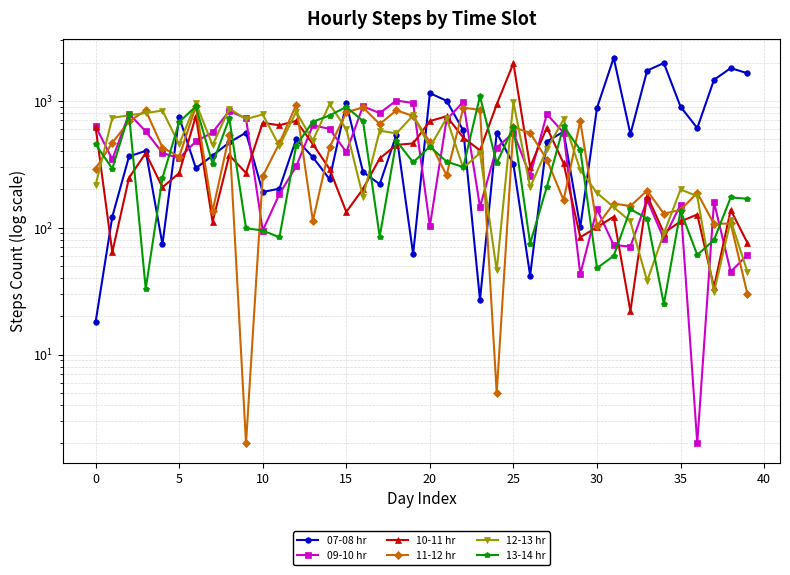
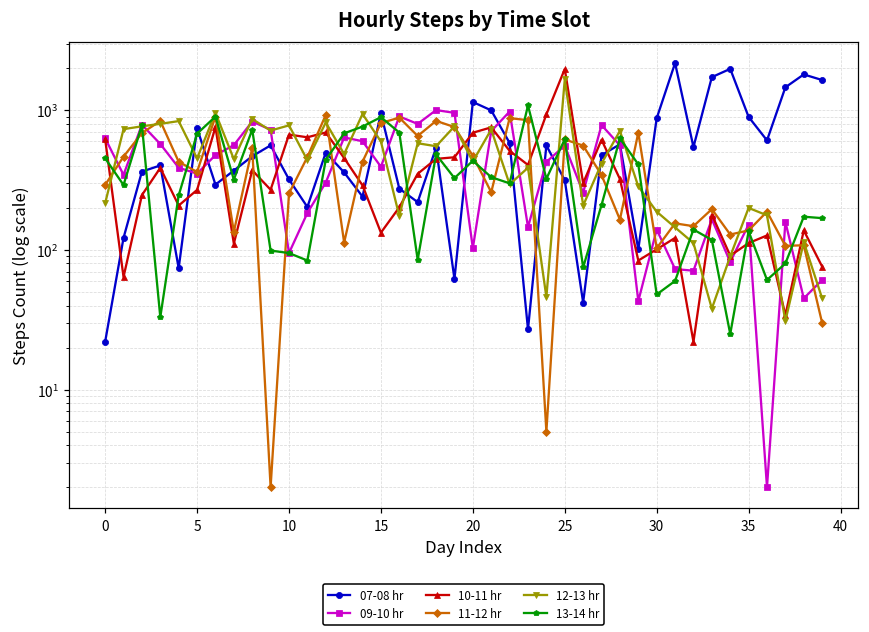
  {
    "07-08 hr": {
-     "0": 18,
+     "0": 22,
      "5": 700,
-     "10": 190,
+     "10": 320,
      "15": 1000,
      "20": 1100,
      "25": 320,
      "30": 900,
      "35": 900
    },
    "09-10 hr": {
      "15": 390,
      "20": 100,
      "25": 600,
      "30": 140,
      "35": 150
    },
    "10-11 hr": {
      "5": 270,
      "10": 700,
      "15": 130,
      "20": 700,
      "25": 2000,
      "35": 110
    },
    "11-12 hr": {
      "0": 290,
      "10": 250,
      "15": 800,
      "20": 470
    },
    "12-13 hr": {
      "0": 220,
      "5": 450,
      "10": 800,
      "15": 600,
-     "25": 1000,
+     "25": 1700,
      "30": 190,
      "35": 200
    },
    "13-14 hr": {
      "0": 450,
      "5": 700,
      "15": 900,
      "30": 48
    }
  }
